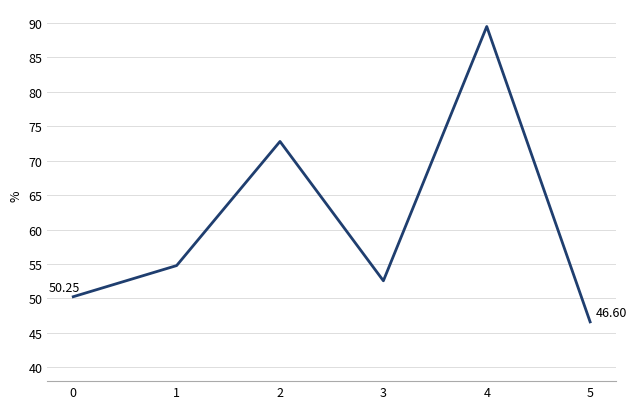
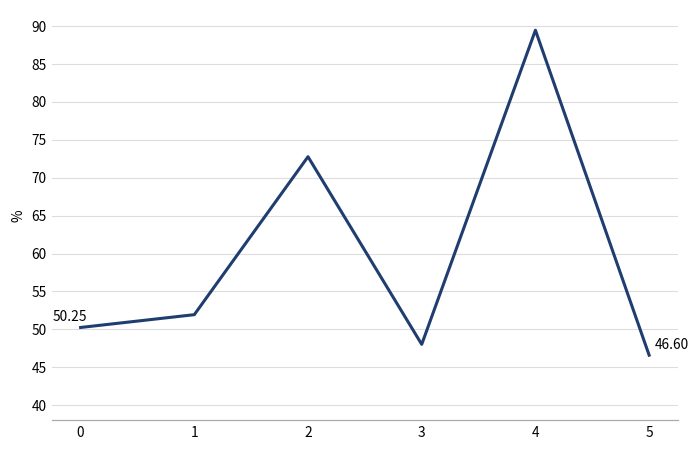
  {
-   "1": 55,
+   "1": 52,
    "2": 73,
-   "3": 53,
+   "3": 48,
    "4": 89
  }
